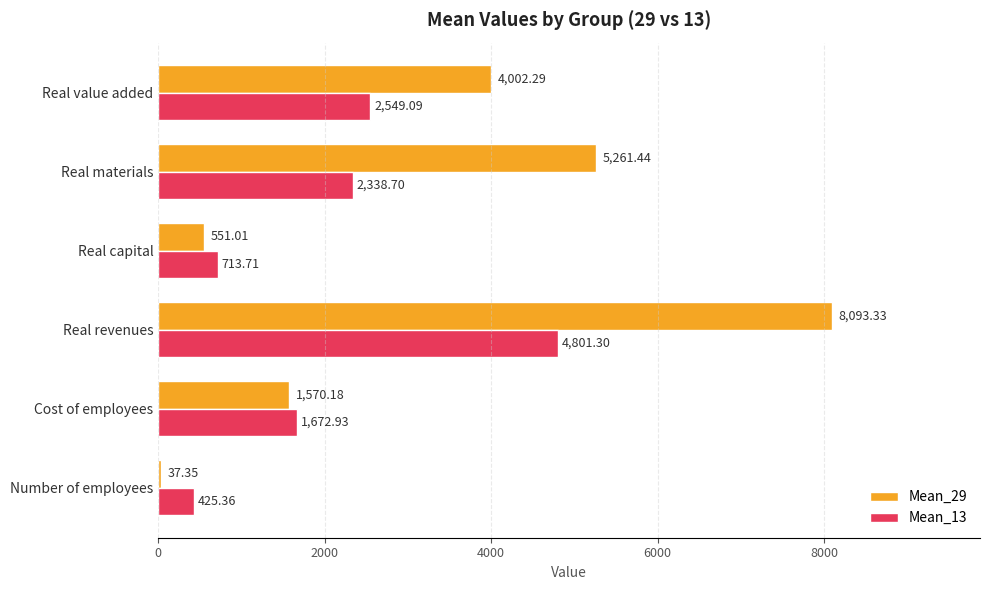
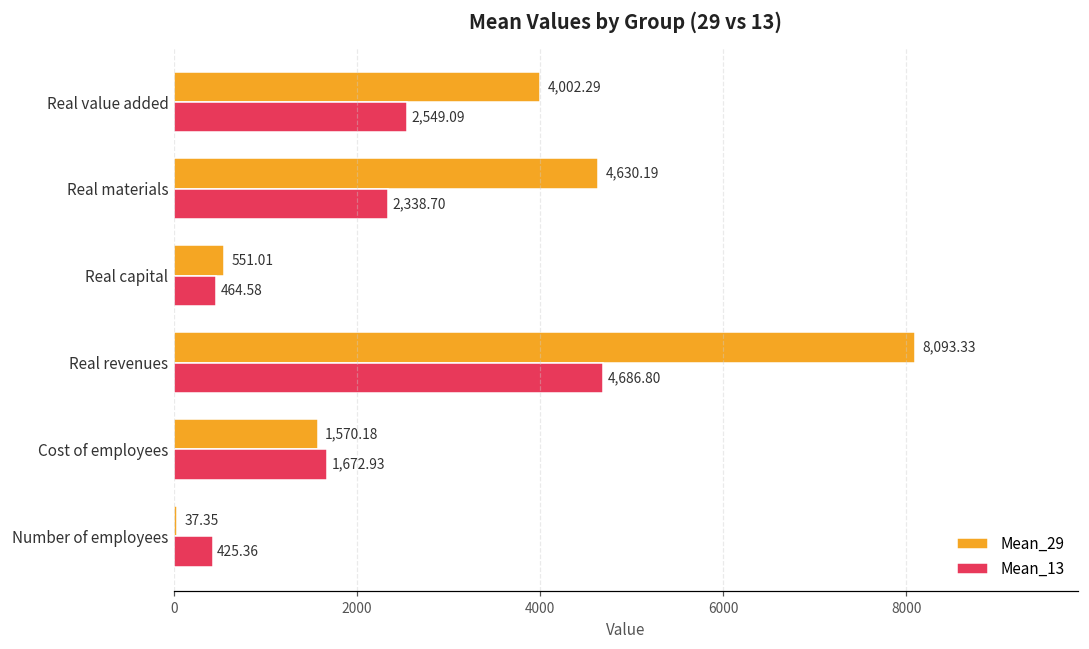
  {
    "Mean_29": {
      "Real value added": "4,002.29",
-     "Real materials": "5,261.44",
+     "Real materials": "4,630.19",
      "Real capital": "551.01",
      "Real revenues": "8,093.33",
      "Cost of employees": "1,570.18",
      "Number of employees": "37.35"
    },
    "Mean_13": {
      "Real value added": "2,549.09",
      "Real materials": "2,338.70",
-     "Real capital": "713.71",
-     "Real revenues": "4,801.30",
+     "Real capital": "464.58",
+     "Real revenues": "4,686.80",
      "Cost of employees": "1,672.93",
      "Number of employees": "425.36"
    }
  }
